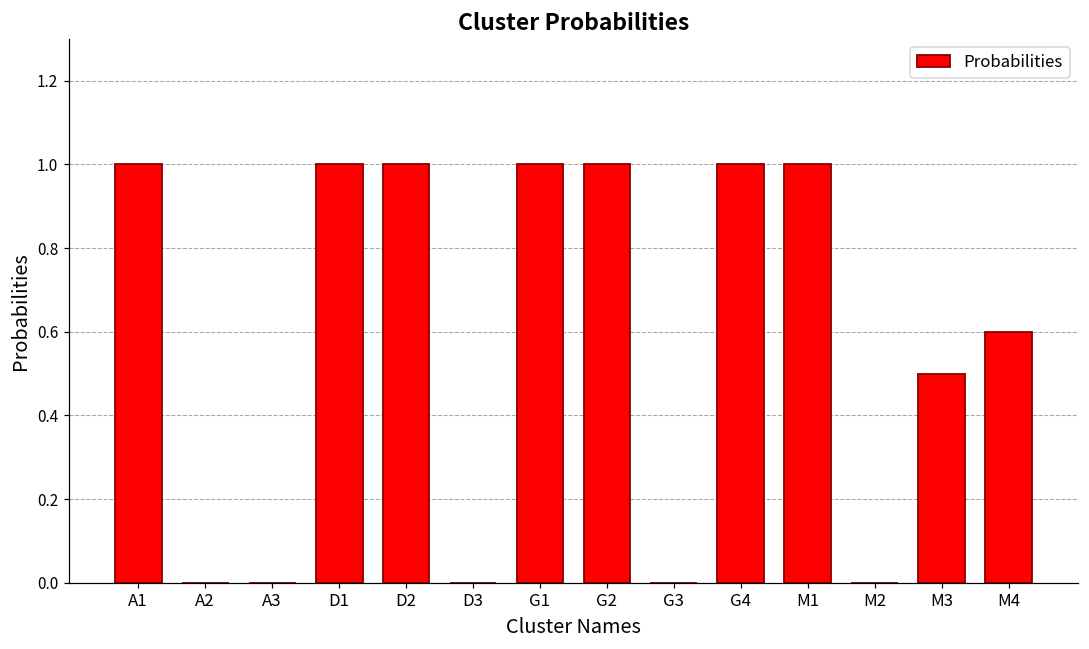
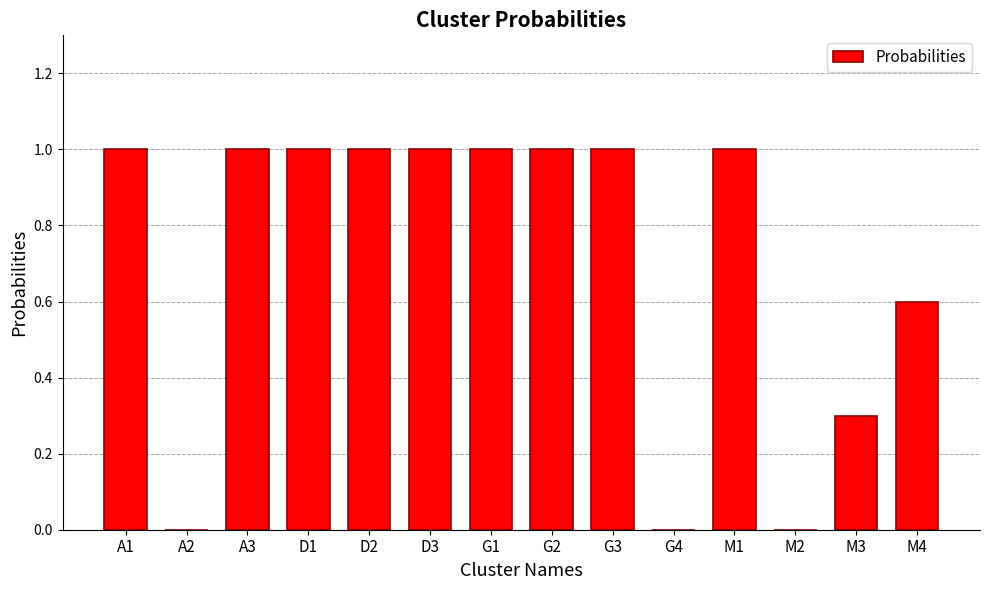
  {
    "A1": 1.0,
    "A2": 0.0,
-   "A3": 0,
+   "A3": 1,
    "D1": 1.0,
    "D2": 1.0,
-   "D3": 0,
+   "D3": 1,
    "G1": 1.0,
    "G2": 1.0,
-   "G3": 0,
-   "G4": 1,
+   "G3": 1,
+   "G4": 0,
    "M1": 1.0,
    "M2": 0.0,
-   "M3": 0.5,
+   "M3": 0.3,
    "M4": 0.6
  }
